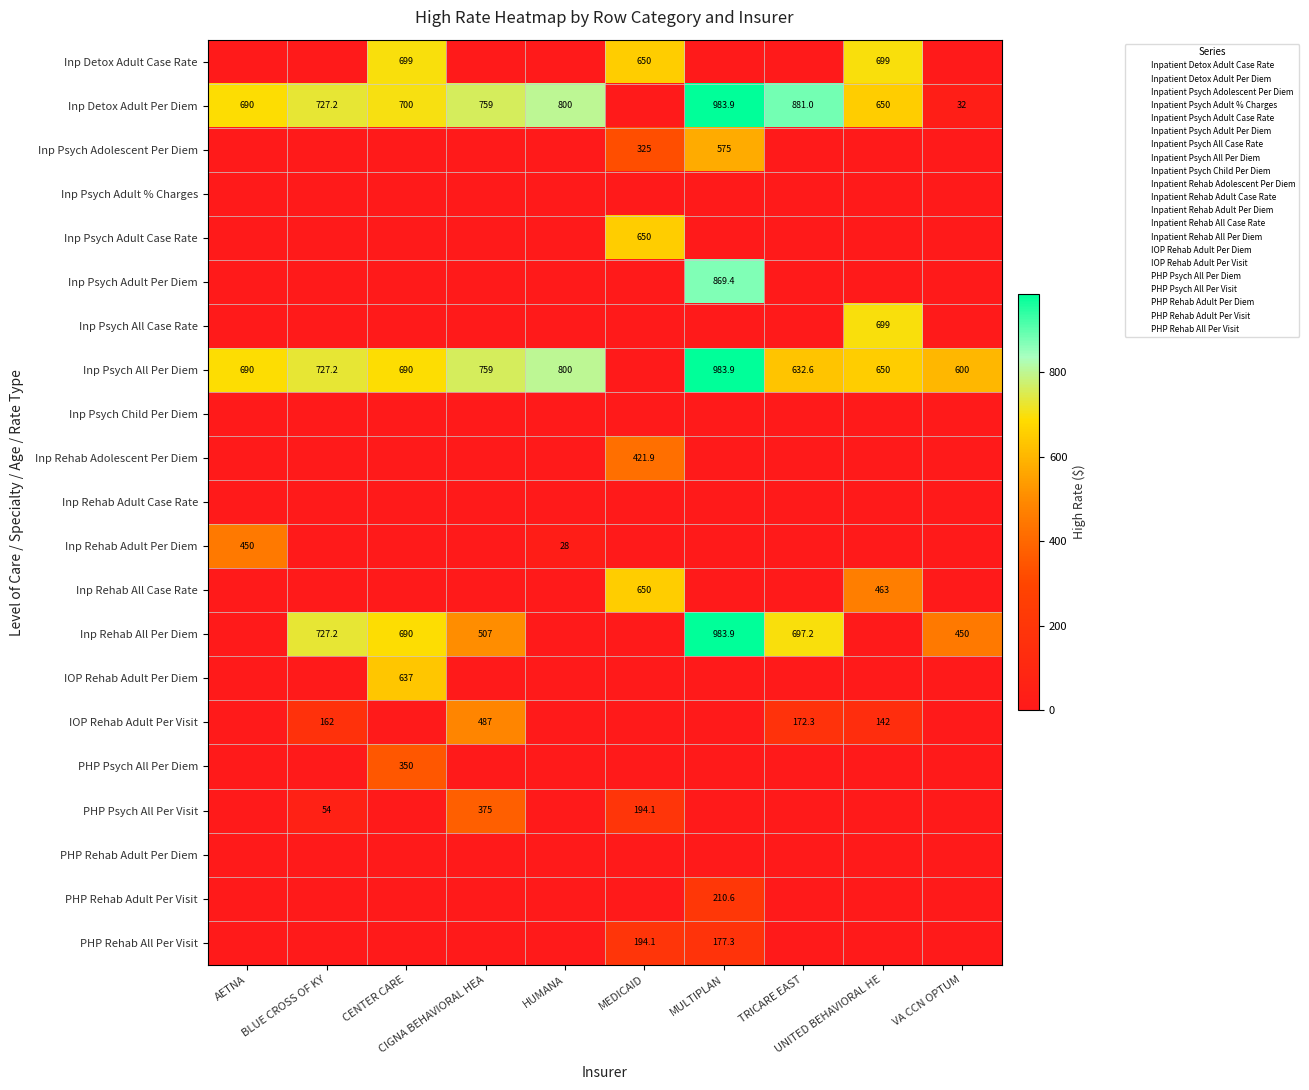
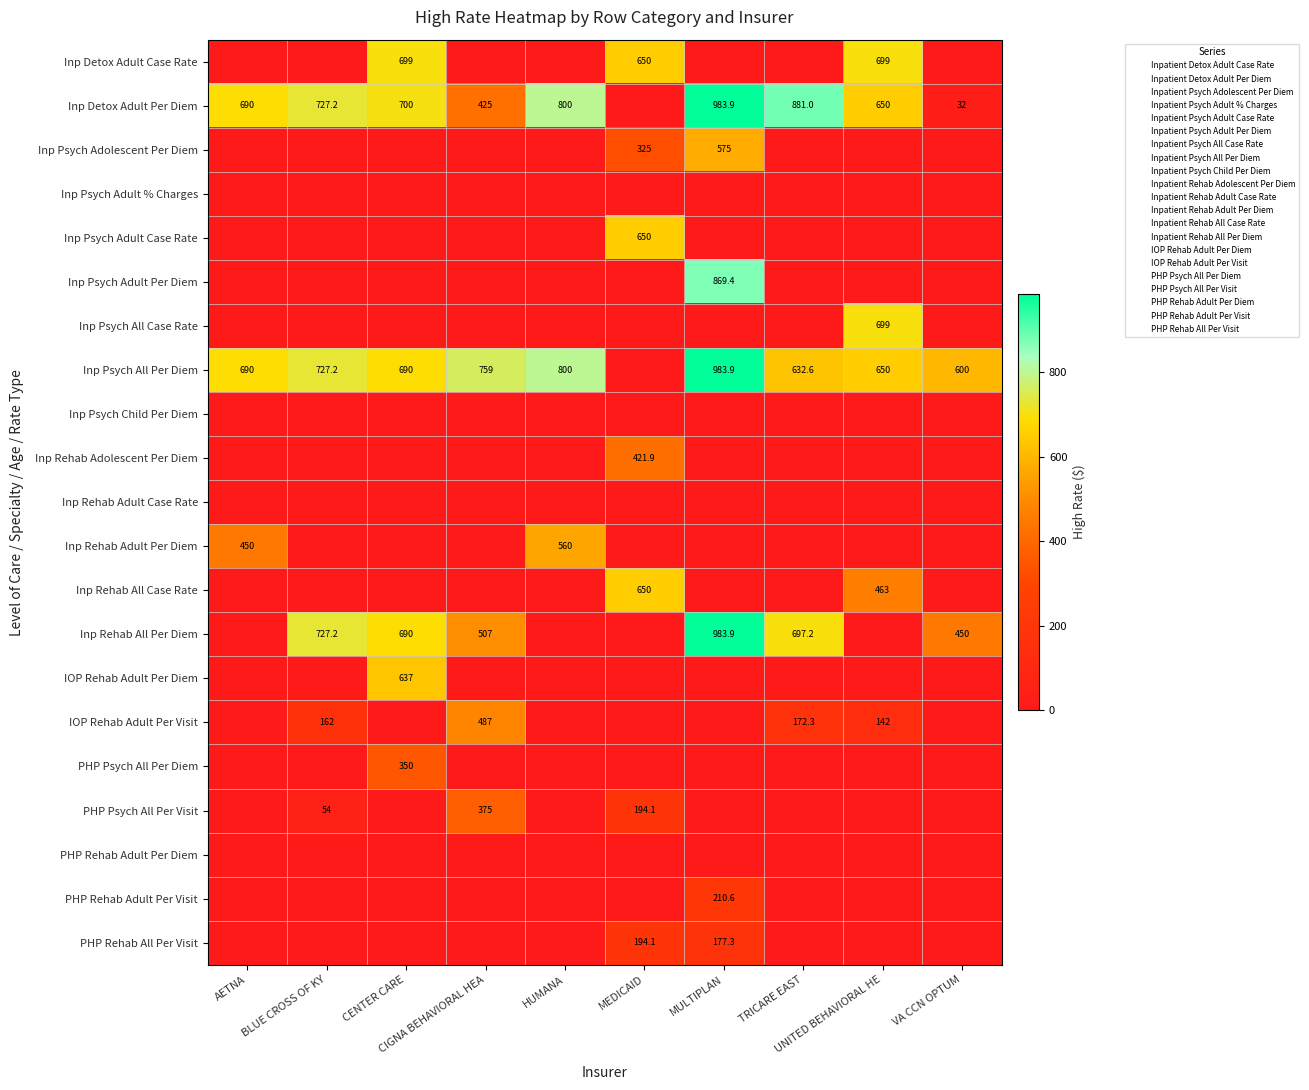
  {
    "Inp Detox Adult Case Rate": {
      "CENTER CARE": 699,
      "MEDICAID": 650,
      "UNITED BEHAVIORAL HE": 699
    },
    "Inp Detox Adult Per Diem": {
      "AETNA": 690,
      "BLUE CROSS OF KY": 727.2,
      "CENTER CARE": 700,
-     "CIGNA BEHAVIORAL HEA": 759,
+     "CIGNA BEHAVIORAL HEA": 425,
      "HUMANA": 800,
      "MULTIPLAN": 983.9,
      "TRICARE EAST": 881.0,
      "UNITED BEHAVIORAL HE": 650,
      "VA CCN OPTUM": 32
    },
    "Inp Psych Adolescent Per Diem": {
      "MEDICAID": 325,
      "MULTIPLAN": 575
    },
    "Inp Psych Adult Case Rate": {
      "MEDICAID": 650
    },
    "Inp Psych Adult Per Diem": {
      "MULTIPLAN": 869.4
    },
    "Inp Psych All Case Rate": {
      "UNITED BEHAVIORAL HE": 699
    },
    "Inp Psych All Per Diem": {
      "AETNA": 690,
      "BLUE CROSS OF KY": 727.2,
      "CENTER CARE": 690,
      "CIGNA BEHAVIORAL HEA": 759,
      "HUMANA": 800,
      "MULTIPLAN": 983.9,
      "TRICARE EAST": 632.6,
      "UNITED BEHAVIORAL HE": 650,
      "VA CCN OPTUM": 600
    },
    "Inp Rehab Adolescent Per Diem": {
      "MEDICAID": 421.9
    },
    "Inp Rehab Adult Per Diem": {
      "AETNA": 450,
-     "HUMANA": 28
+     "HUMANA": 560
    },
    "Inp Rehab All Case Rate": {
      "MEDICAID": 650,
      "UNITED BEHAVIORAL HE": 463
    },
    "Inp Rehab All Per Diem": {
      "BLUE CROSS OF KY": 727.2,
      "CENTER CARE": 690,
      "CIGNA BEHAVIORAL HEA": 507,
      "MULTIPLAN": 983.9,
      "TRICARE EAST": 697.2,
      "VA CCN OPTUM": 450
    },
    "IOP Rehab Adult Per Diem": {
      "CENTER CARE": 637
    },
    "IOP Rehab Adult Per Visit": {
      "BLUE CROSS OF KY": 162,
      "CIGNA BEHAVIORAL HEA": 487,
      "TRICARE EAST": 172.3,
      "UNITED BEHAVIORAL HE": 142
    },
    "PHP Psych All Per Diem": {
      "CENTER CARE": 350
    },
    "PHP Psych All Per Visit": {
      "BLUE CROSS OF KY": 54,
      "CIGNA BEHAVIORAL HEA": 375,
      "MEDICAID": 194.1
    },
    "PHP Rehab Adult Per Visit": {
      "MULTIPLAN": 210.6
    },
    "PHP Rehab All Per Visit": {
      "MEDICAID": 194.1,
      "MULTIPLAN": 177.3
    }
  }
